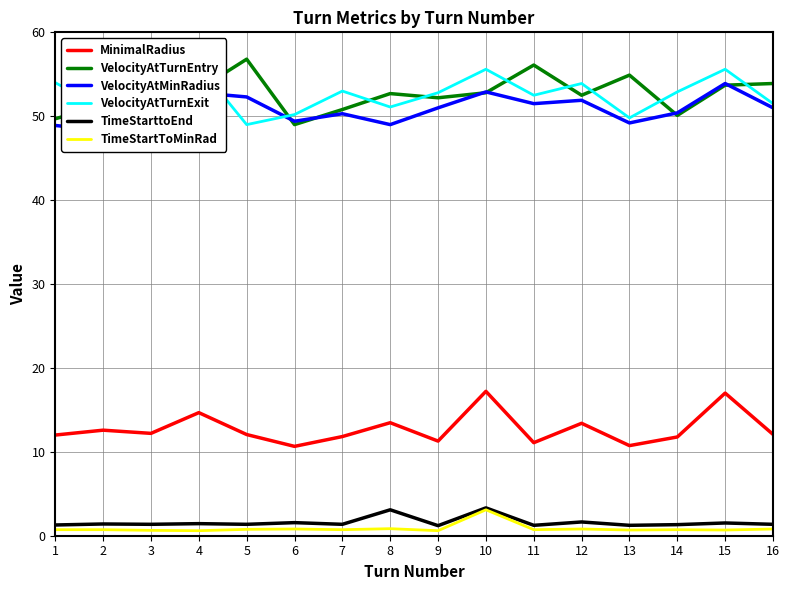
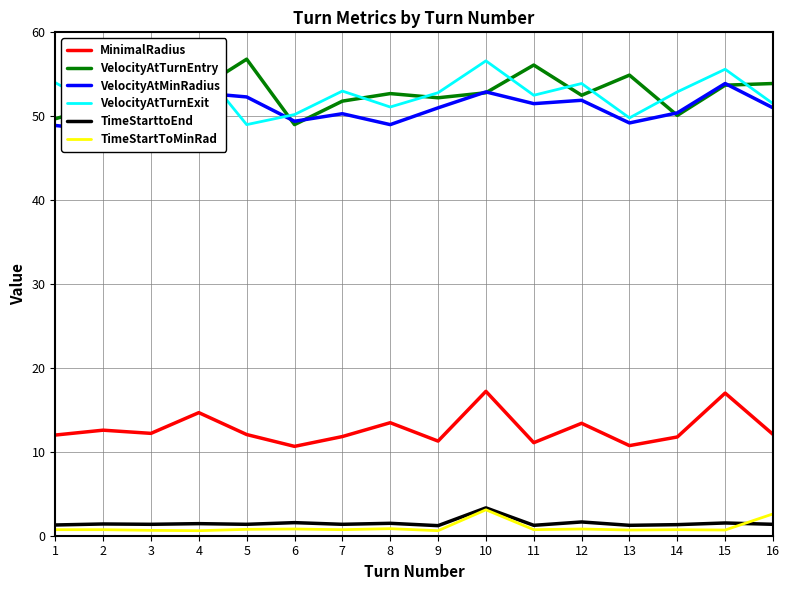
  {
    "MinimalRadius": {
      "1": 12,
      "2": 13,
      "3": 12,
      "4": 15,
      "5": 12,
      "6": 11,
      "7": 12,
      "8": 13,
      "9": 11,
      "10": 17,
      "11": 11,
      "12": 13,
      "13": 11,
      "14": 12,
      "15": 17,
      "16": 12
    },
    "VelocityAtTurnEntry": {
      "1": 50,
      "5": 57,
      "6": 49,
-     "7": 51,
+     "7": 52,
      "8": 53,
      "9": 52,
      "11": 56,
      "12": 53,
      "13": 55,
      "16": 54
    },
    "VelocityAtMinRadius": {
      "1": 49,
      "5": 52,
      "6": 49,
      "7": 50,
      "8": 49,
      "9": 51,
      "11": 52,
      "12": 52,
      "13": 49,
      "16": 51
    },
    "VelocityAtTurnExit": {
      "1": 54,
      "5": 49,
      "6": 50,
      "7": 53,
      "8": 51,
      "9": 53,
-     "10": 56,
+     "10": 57,
      "11": 53,
      "12": 54,
      "13": 50,
      "14": 53,
      "15": 56,
      "16": 52
    },
    "TimeStarttoEnd": {
      "1": 1,
      "2": 1,
      "3": 1,
      "4": 1,
      "5": 1,
      "6": 2,
      "7": 1,
-     "8": 3,
+     "8": 1,
      "9": 1,
      "11": 1,
      "12": 2,
      "13": 1,
      "14": 1,
      "15": 2,
      "16": 1
    },
    "TimeStartToMinRad": {
      "1": 1,
      "2": 1,
      "3": 1,
      "4": 1,
      "5": 1,
      "6": 1,
      "7": 1,
      "8": 1,
      "9": 1,
      "11": 1,
      "12": 1,
      "13": 1,
      "14": 1,
      "15": 1,
-     "16": 1
+     "16": 3
    }
  }
